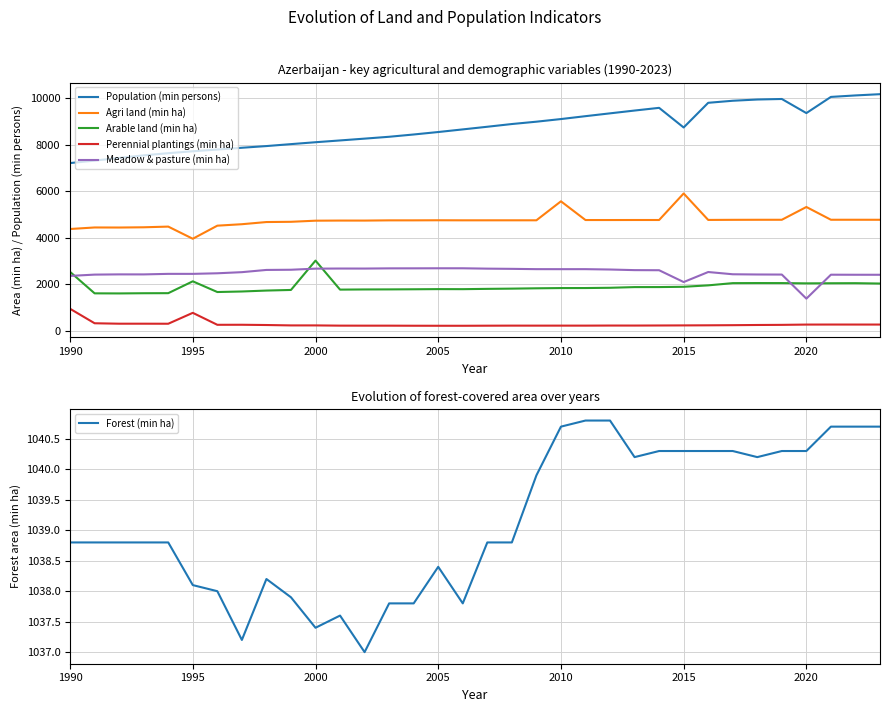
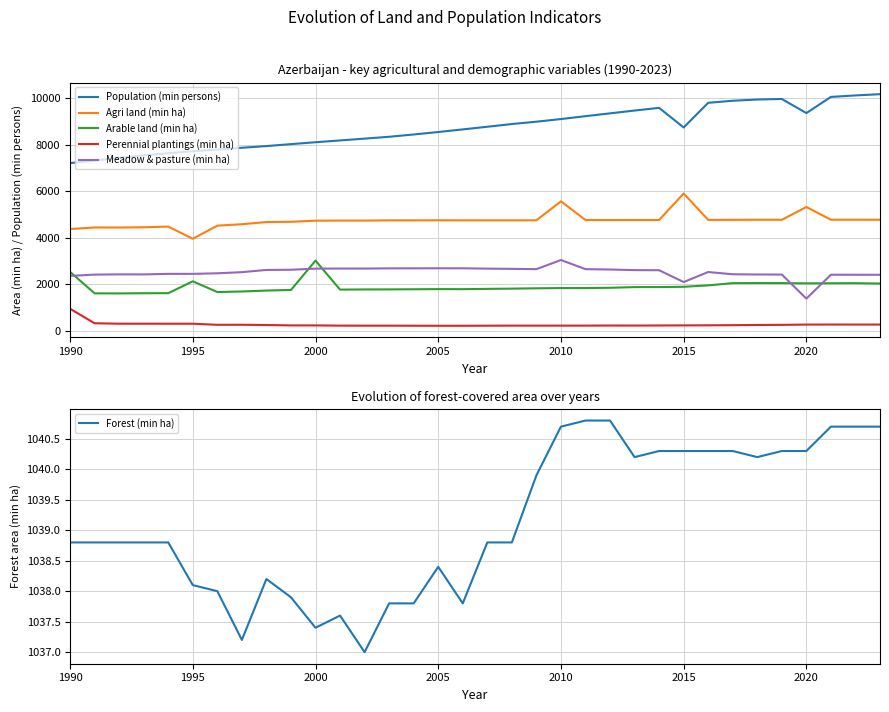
  {
    "Azerbaijan - key agricultural and demographic variables (1990-2023)": {
      "Population (min persons)": {
        "1990": 7200,
        "2000": 8100,
        "2005": 8600,
        "2010": 9100,
        "2015": 8700,
        "2020": 9400
      },
      "Agri land (min ha)": {
        "1990": 4400,
        "1995": 4000,
        "2000": 4700,
        "2005": 4800,
        "2010": 5600,
        "2015": 5900,
        "2020": 5300
      },
      "Arable land (min ha)": {
        "1990": 2500,
        "1995": 2100,
        "2000": 3000,
        "2005": 1800,
        "2010": 1800,
        "2015": 1900,
        "2020": 2000
      },
      "Perennial plantings (min ha)": {
        "1990": 1000,
-       "1995": 800,
+       "1995": 300,
        "2000": 200,
        "2005": 200,
        "2010": 200,
        "2015": 200,
        "2020": 300
      },
      "Meadow & pasture (min ha)": {
        "1990": 2400,
        "1995": 2500,
        "2000": 2700,
        "2005": 2700,
-       "2010": 2700,
+       "2010": 3000,
        "2015": 2100,
        "2020": 1400
      }
    },
    "Evolution of forest-covered area over years": {
      "1990": 1038.8,
      "1995": 1038.1,
      "2000": 1037.4,
      "2005": 1038.4,
      "2010": 1040.7,
      "2015": 1040.3,
      "2020": 1040.3
    }
  }
